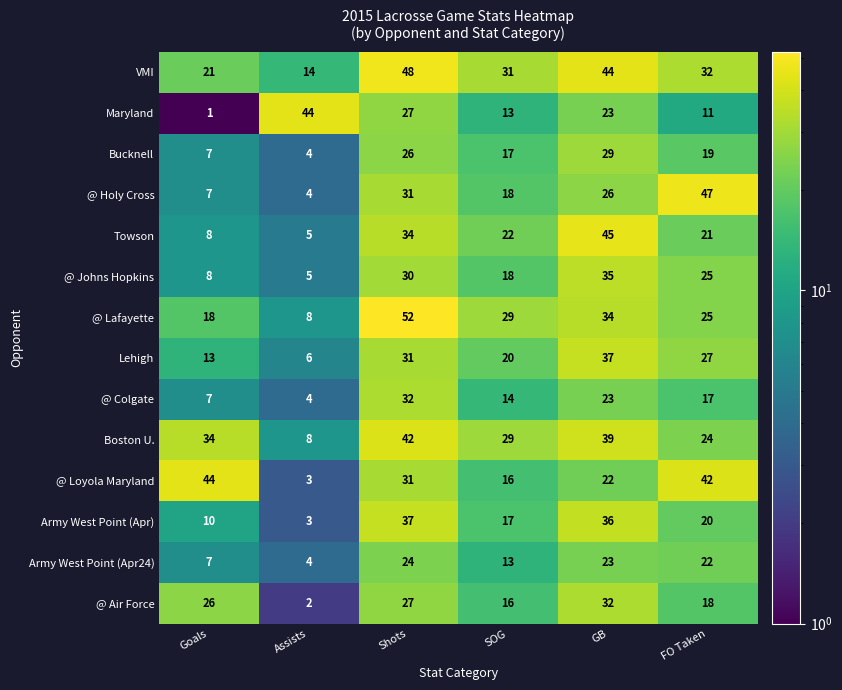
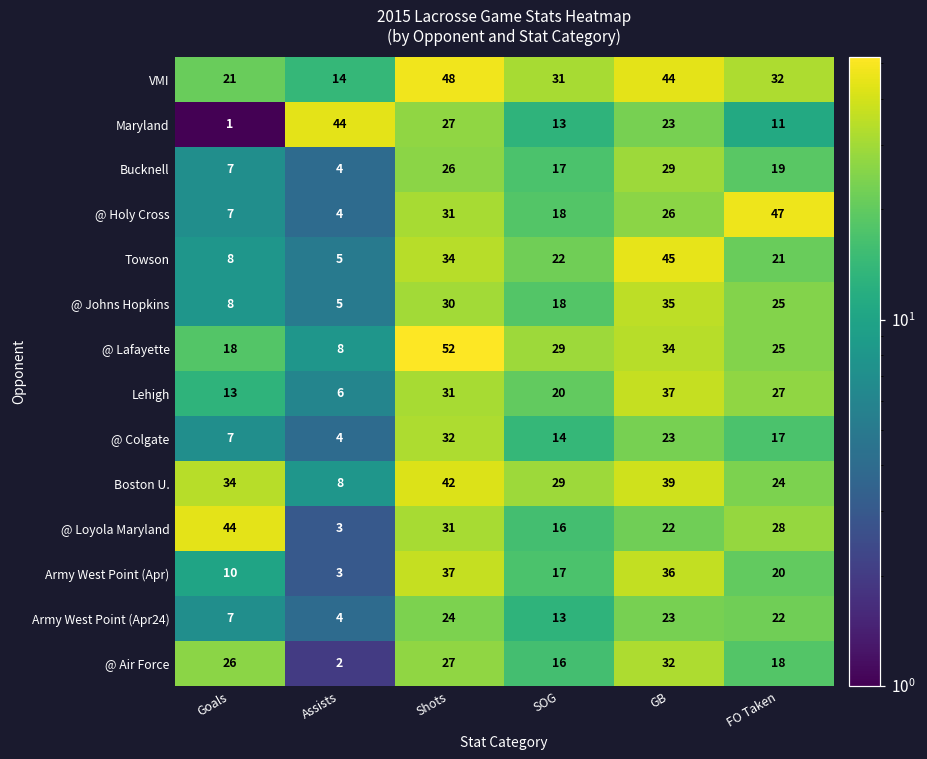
  {
    "VMI": {
      "Goals": 21,
      "Assists": 14,
      "Shots": 48,
      "SOG": 31,
      "GB": 44,
      "FO Taken": 32
    },
    "Maryland": {
      "Goals": 1,
      "Assists": 44,
      "Shots": 27,
      "SOG": 13,
      "GB": 23,
      "FO Taken": 11
    },
    "Bucknell": {
      "Goals": 7,
      "Assists": 4,
      "Shots": 26,
      "SOG": 17,
      "GB": 29,
      "FO Taken": 19
    },
    "@ Holy Cross": {
      "Goals": 7,
      "Assists": 4,
      "Shots": 31,
      "SOG": 18,
      "GB": 26,
      "FO Taken": 47
    },
    "Towson": {
      "Goals": 8,
      "Assists": 5,
      "Shots": 34,
      "SOG": 22,
      "GB": 45,
      "FO Taken": 21
    },
    "@ Johns Hopkins": {
      "Goals": 8,
      "Assists": 5,
      "Shots": 30,
      "SOG": 18,
      "GB": 35,
      "FO Taken": 25
    },
    "@ Lafayette": {
      "Goals": 18,
      "Assists": 8,
      "Shots": 52,
      "SOG": 29,
      "GB": 34,
      "FO Taken": 25
    },
    "Lehigh": {
      "Goals": 13,
      "Assists": 6,
      "Shots": 31,
      "SOG": 20,
      "GB": 37,
      "FO Taken": 27
    },
    "@ Colgate": {
      "Goals": 7,
      "Assists": 4,
      "Shots": 32,
      "SOG": 14,
      "GB": 23,
      "FO Taken": 17
    },
    "Boston U.": {
      "Goals": 34,
      "Assists": 8,
      "Shots": 42,
      "SOG": 29,
      "GB": 39,
      "FO Taken": 24
    },
    "@ Loyola Maryland": {
      "Goals": 44,
      "Assists": 3,
      "Shots": 31,
      "SOG": 16,
      "GB": 22,
-     "FO Taken": 42
+     "FO Taken": 28
    },
    "Army West Point (Apr)": {
      "Goals": 10,
      "Assists": 3,
      "Shots": 37,
      "SOG": 17,
      "GB": 36,
      "FO Taken": 20
    },
    "Army West Point (Apr24)": {
      "Goals": 7,
      "Assists": 4,
      "Shots": 24,
      "SOG": 13,
      "GB": 23,
      "FO Taken": 22
    },
    "@ Air Force": {
      "Goals": 26,
      "Assists": 2,
      "Shots": 27,
      "SOG": 16,
      "GB": 32,
      "FO Taken": 18
    }
  }
